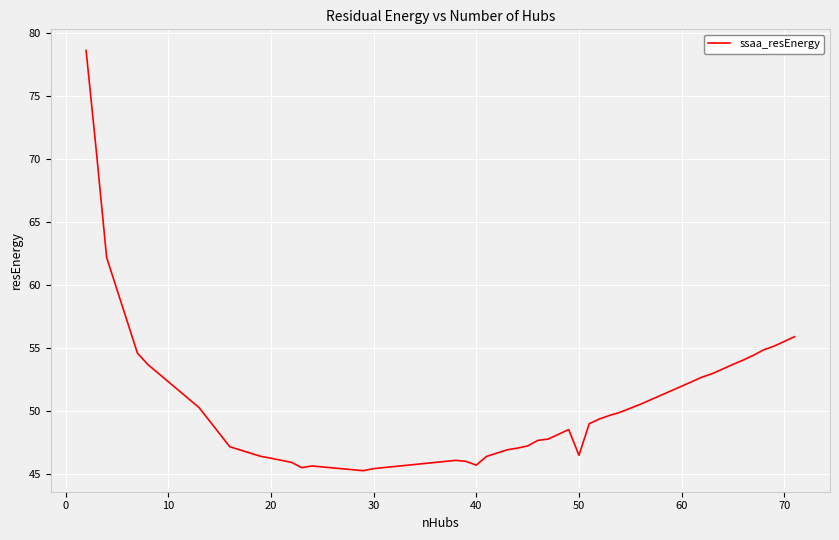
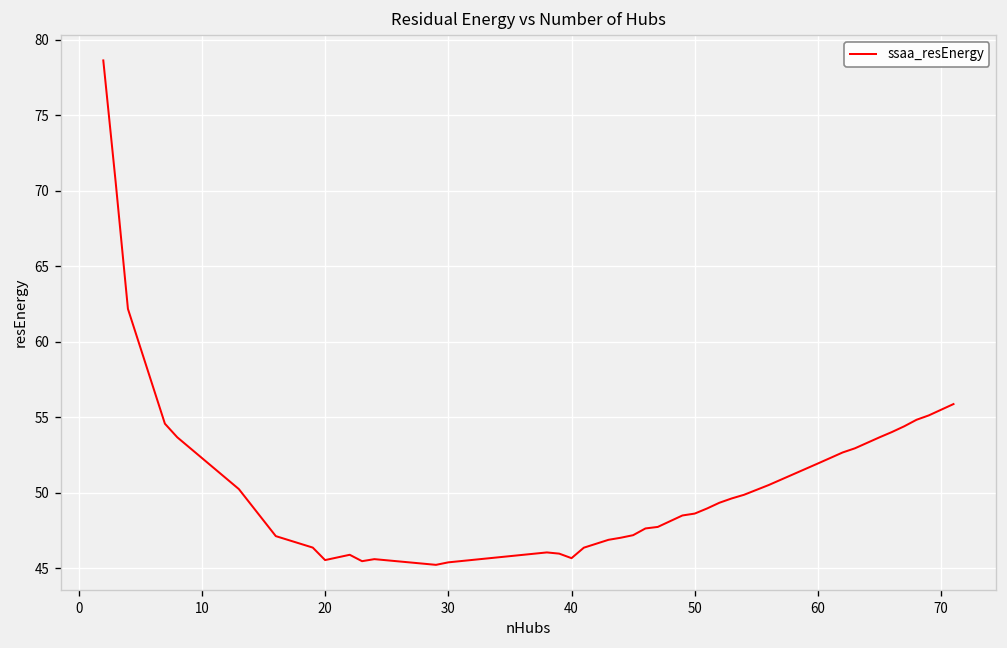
  {
-   "20": 46.2,
+   "20": 45.5,
    "30": 45.4,
    "40": 45.7,
-   "50": 46.5,
+   "50": 48.6,
    "60": 51.9
  }
